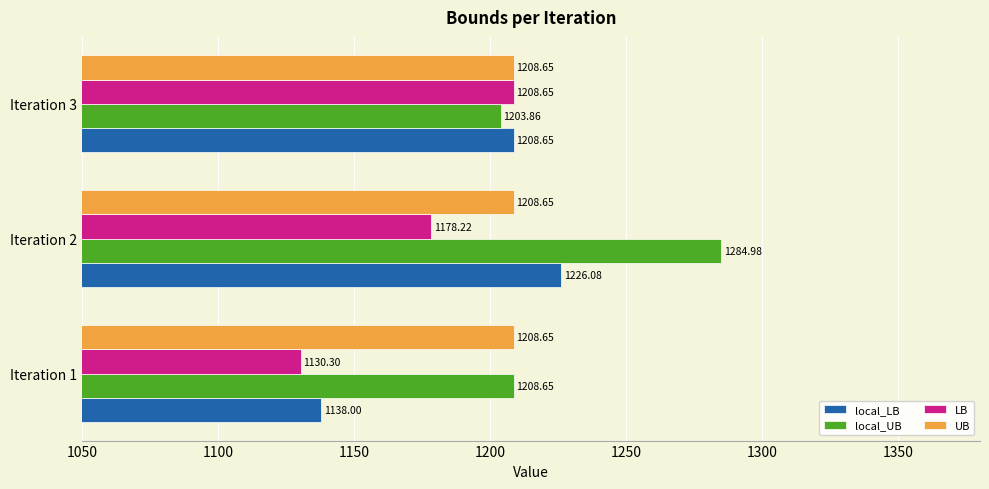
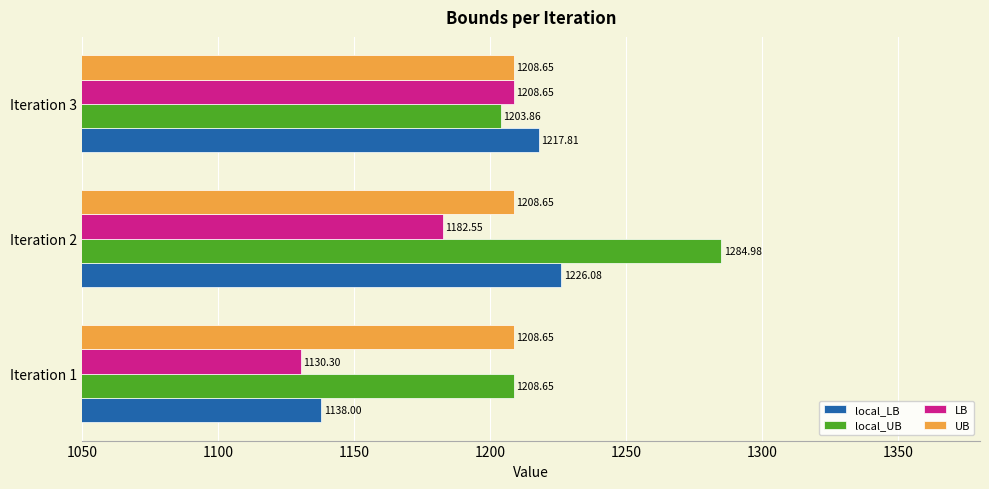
  {
    "local_LB": {
-     "Iteration 3": 1208.65,
+     "Iteration 3": 1217.81,
      "Iteration 2": 1226.08,
      "Iteration 1": 1138.00
    },
    "local_UB": {
      "Iteration 3": 1203.86,
      "Iteration 2": 1284.98,
      "Iteration 1": 1208.65
    },
    "LB": {
      "Iteration 3": 1208.65,
-     "Iteration 2": 1178.22,
+     "Iteration 2": 1182.55,
      "Iteration 1": 1130.30
    },
    "UB": {
      "Iteration 3": 1208.65,
      "Iteration 2": 1208.65,
      "Iteration 1": 1208.65
    }
  }
